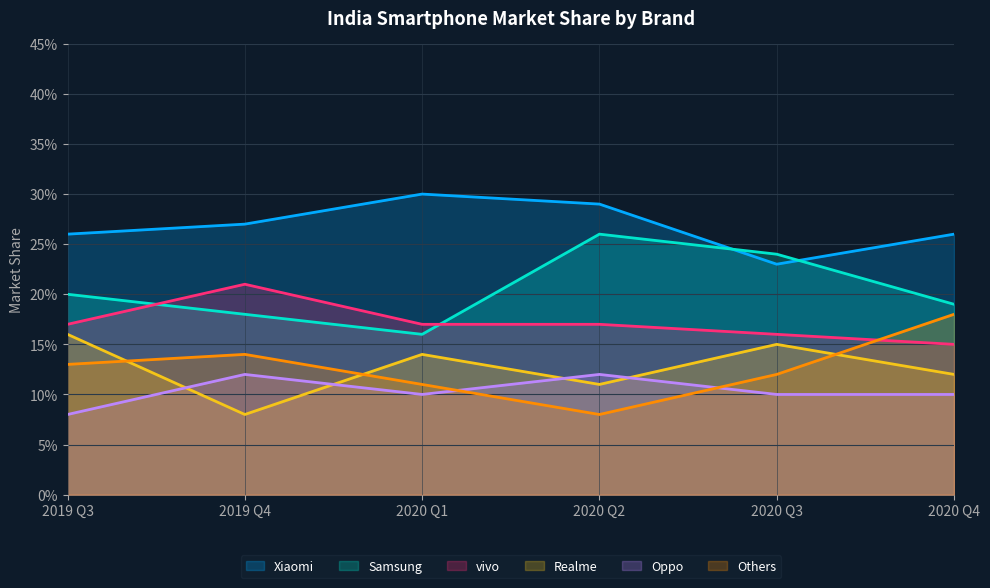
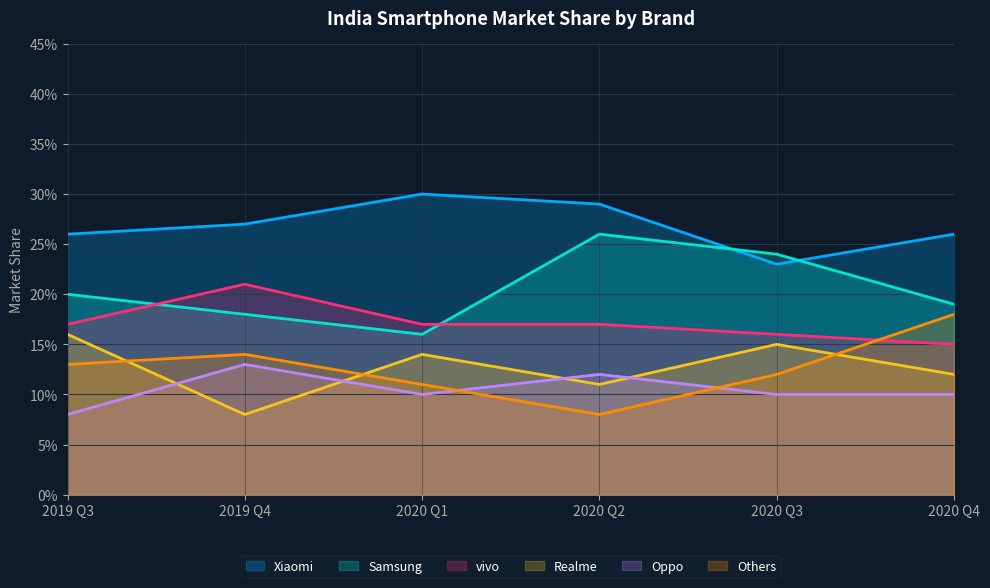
  {
    "Oppo": {
      "2019 Q3": "8.0%",
-     "2019 Q4": "12.0%",
+     "2019 Q4": "13.0%",
      "2020 Q1": "10.0%",
      "2020 Q2": "12.0%",
      "2020 Q3": "10.0%",
      "2020 Q4": "10.0%"
    }
  }
